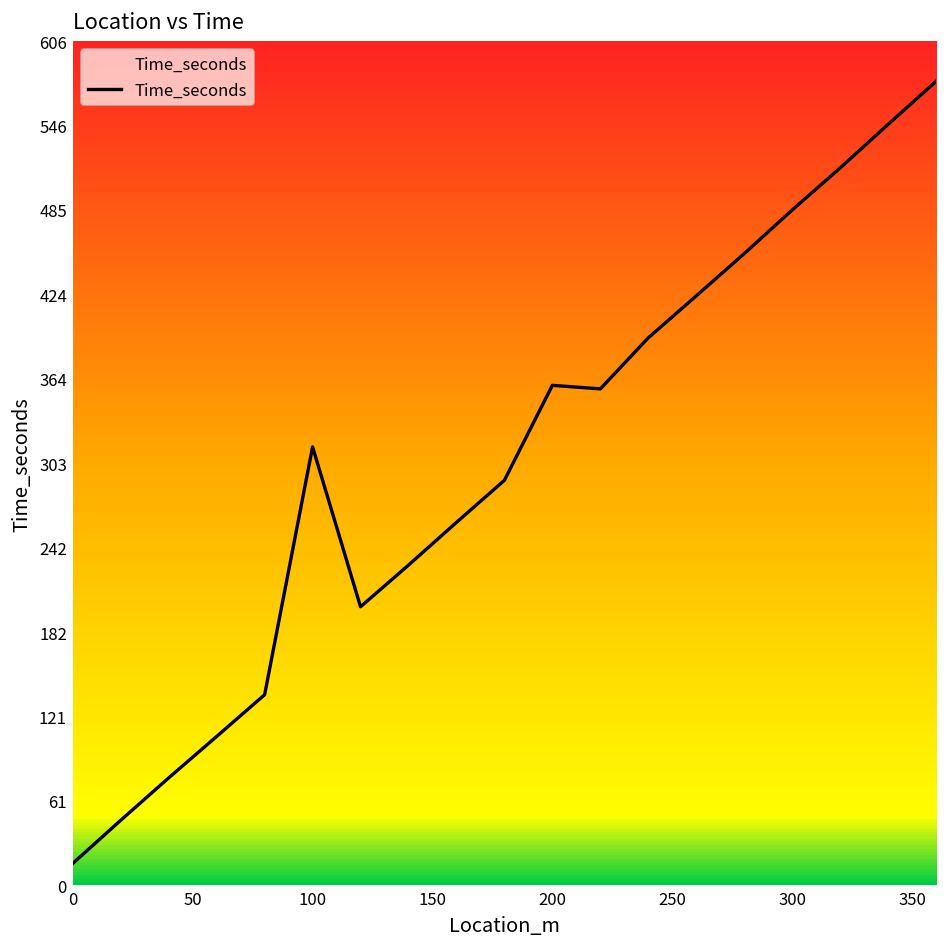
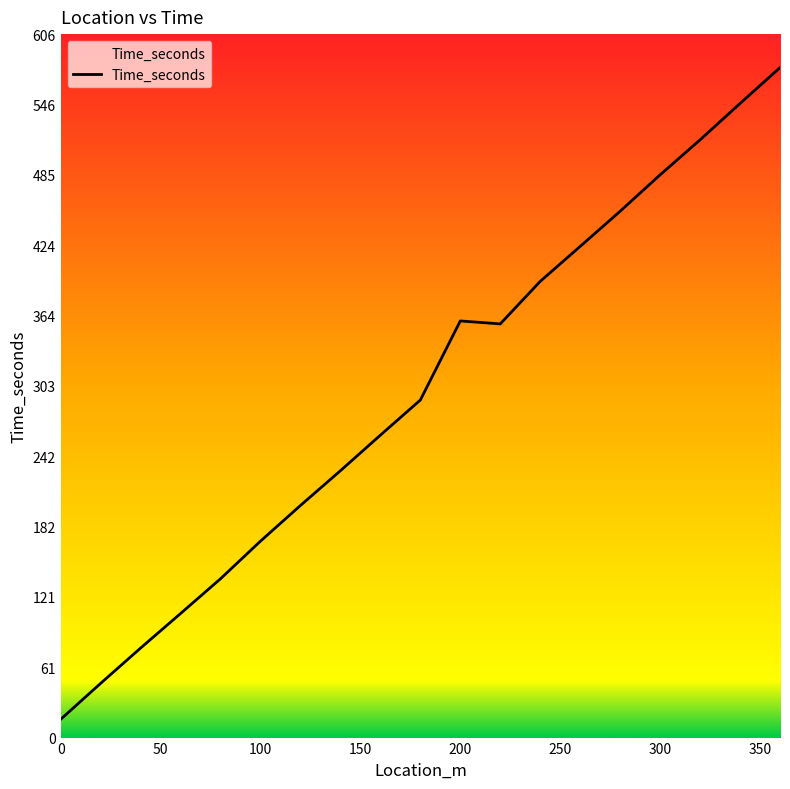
  {
    "0": 16,
-   "100": 315,
+   "100": 169,
    "200": 359,
    "300": 485
  }
